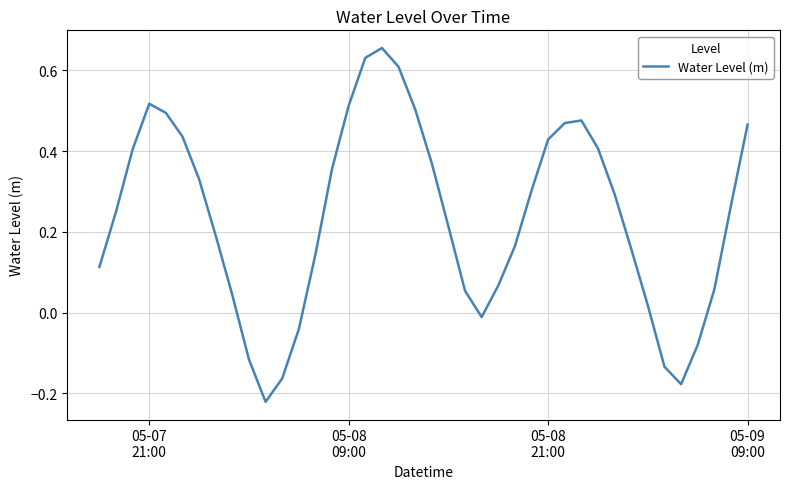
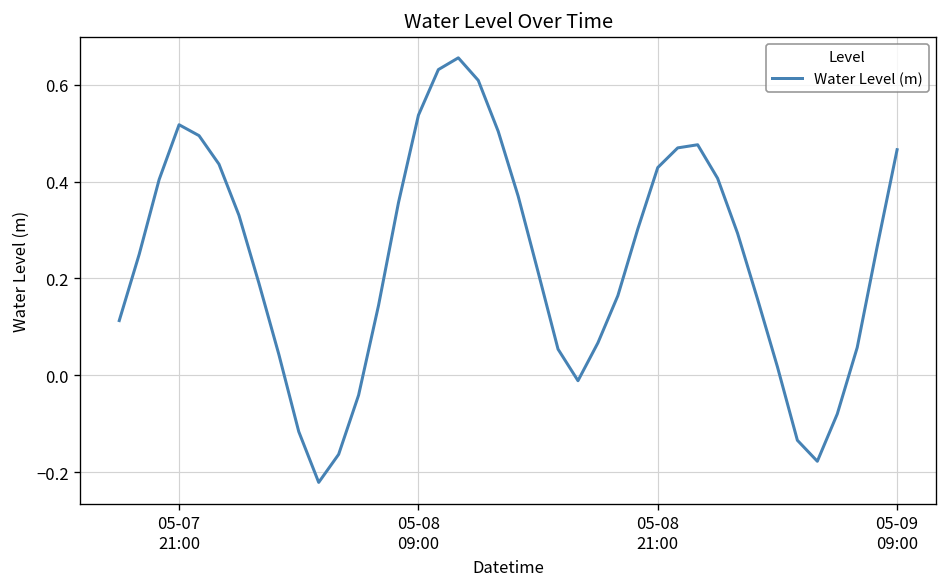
  {
    "05-07 21:00": 0.52,
-   "05-08 09:00": 0.51,
+   "05-08 09:00": 0.54,
    "05-08 21:00": 0.43,
    "05-09 09:00": 0.47
  }
